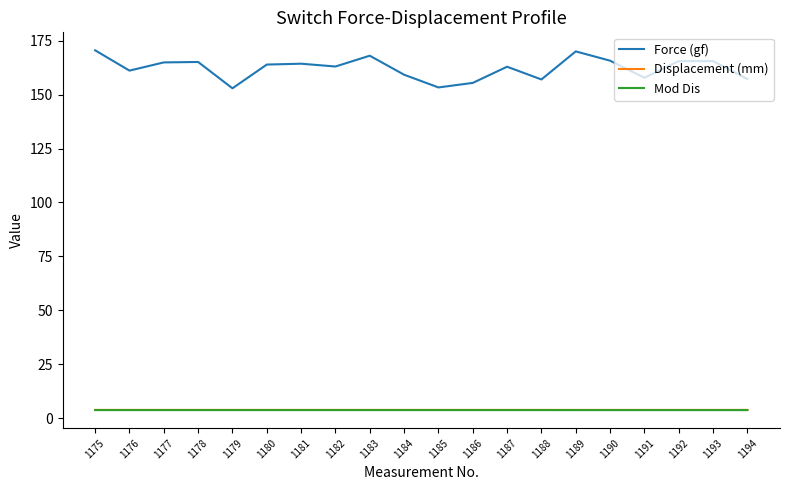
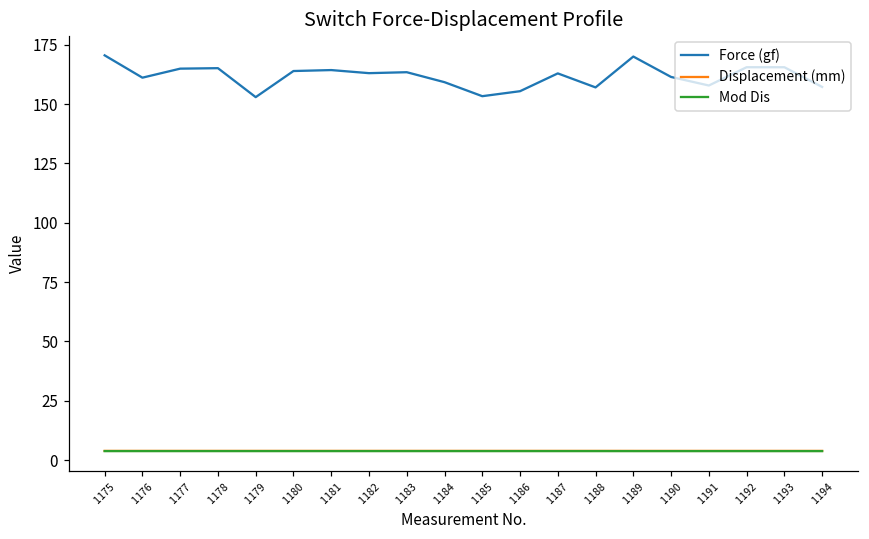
  {
    "Force (gf)": {
      "1175": 171,
      "1176": 161,
      "1177": 165,
      "1178": 165,
      "1179": 153,
      "1180": 164,
      "1181": 164,
      "1182": 163,
-     "1183": 168,
+     "1183": 163,
      "1184": 159,
      "1185": 153,
      "1186": 155,
      "1187": 163,
      "1188": 157,
      "1189": 170,
-     "1190": 166
+     "1190": 161
    },
    "Mod Dis": {
      "1175": 4,
      "1176": 4,
      "1177": 4,
      "1178": 4,
      "1179": 4,
      "1180": 4,
      "1181": 4,
      "1182": 4,
      "1183": 4,
      "1184": 4,
      "1185": 4,
      "1186": 4,
      "1187": 4,
      "1188": 4,
      "1189": 4,
      "1190": 4,
      "1191": 4,
      "1192": 4,
      "1193": 4,
      "1194": 4
    }
  }
